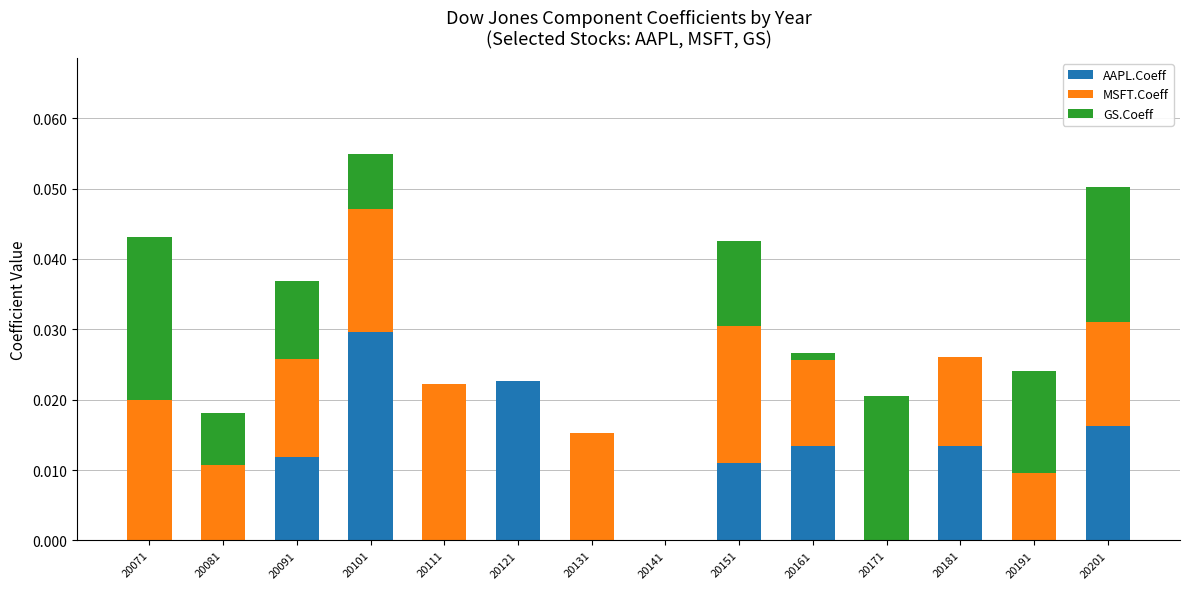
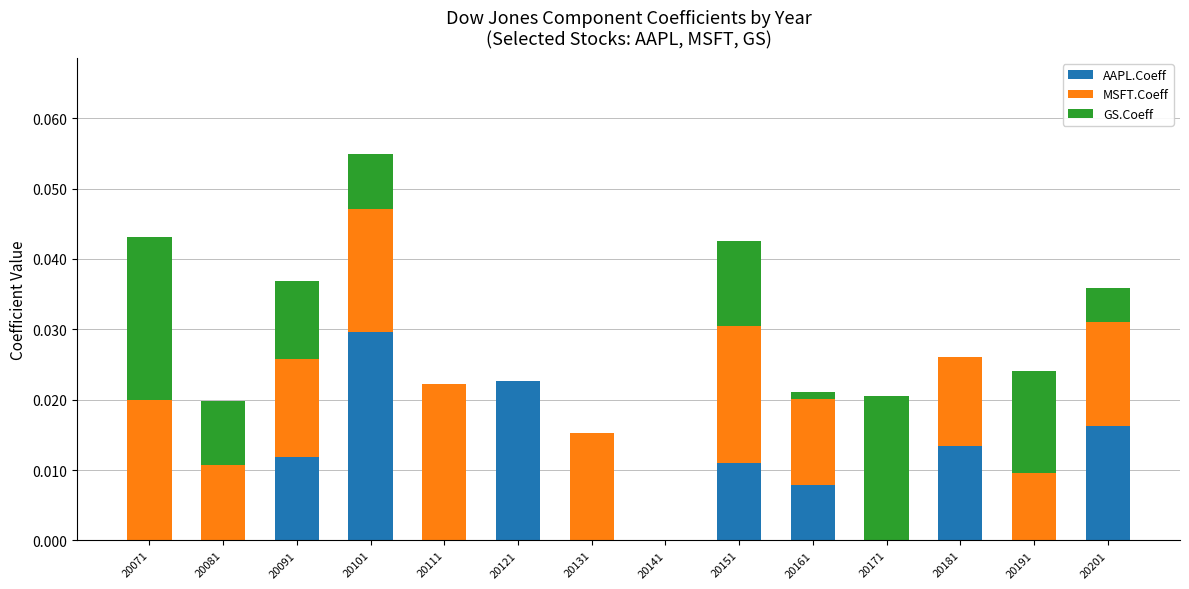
  {
    "AAPL.Coeff": {
      "20071": 0.000,
      "20081": 0.000,
      "20091": 0.012,
      "20101": 0.030,
      "20111": 0.000,
      "20121": 0.023,
      "20131": 0.000,
      "20141": 0.000,
      "20151": 0.011,
-     "20161": 0.013,
+     "20161": 0.008,
      "20171": 0.000,
      "20181": 0.013,
      "20191": 0.000,
      "20201": 0.016
    },
    "MSFT.Coeff": {
      "20071": 0.020,
      "20081": 0.011,
      "20091": 0.014,
      "20101": 0.017,
      "20111": 0.022,
      "20121": 0.000,
      "20131": 0.015,
      "20141": 0.000,
      "20151": 0.019,
      "20161": 0.012,
      "20171": 0.000,
      "20181": 0.013,
      "20191": 0.010,
      "20201": 0.015
    },
    "GS.Coeff": {
      "20071": 0.023,
-     "20081": 0.007,
+     "20081": 0.009,
      "20091": 0.011,
      "20101": 0.008,
      "20111": 0.000,
      "20121": 0.000,
      "20131": 0.000,
      "20141": 0.000,
      "20151": 0.012,
      "20161": 0.001,
      "20171": 0.021,
      "20181": 0.000,
      "20191": 0.014,
-     "20201": 0.019
+     "20201": 0.005
    }
  }
